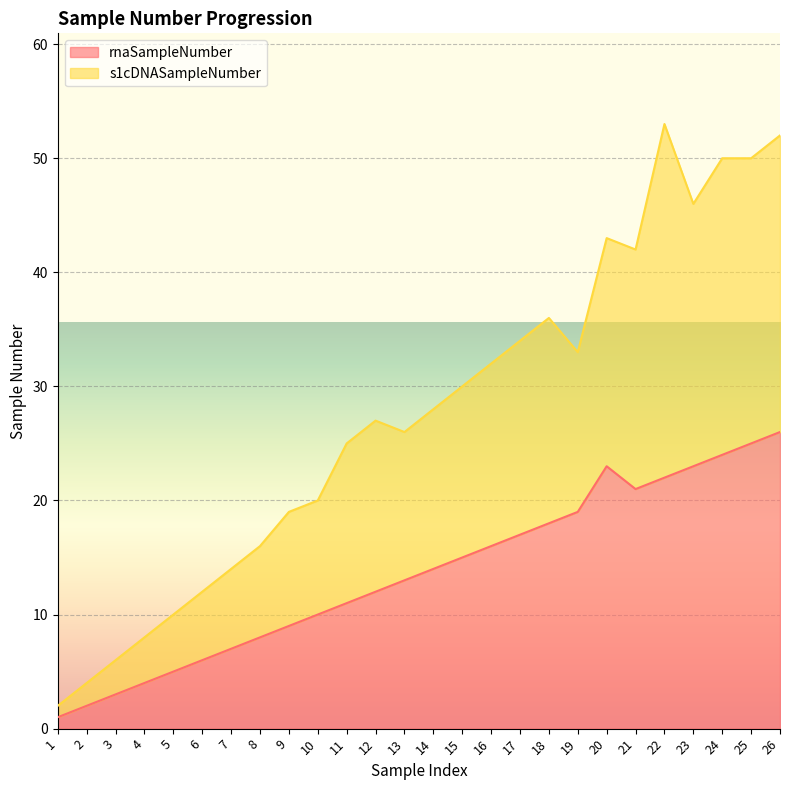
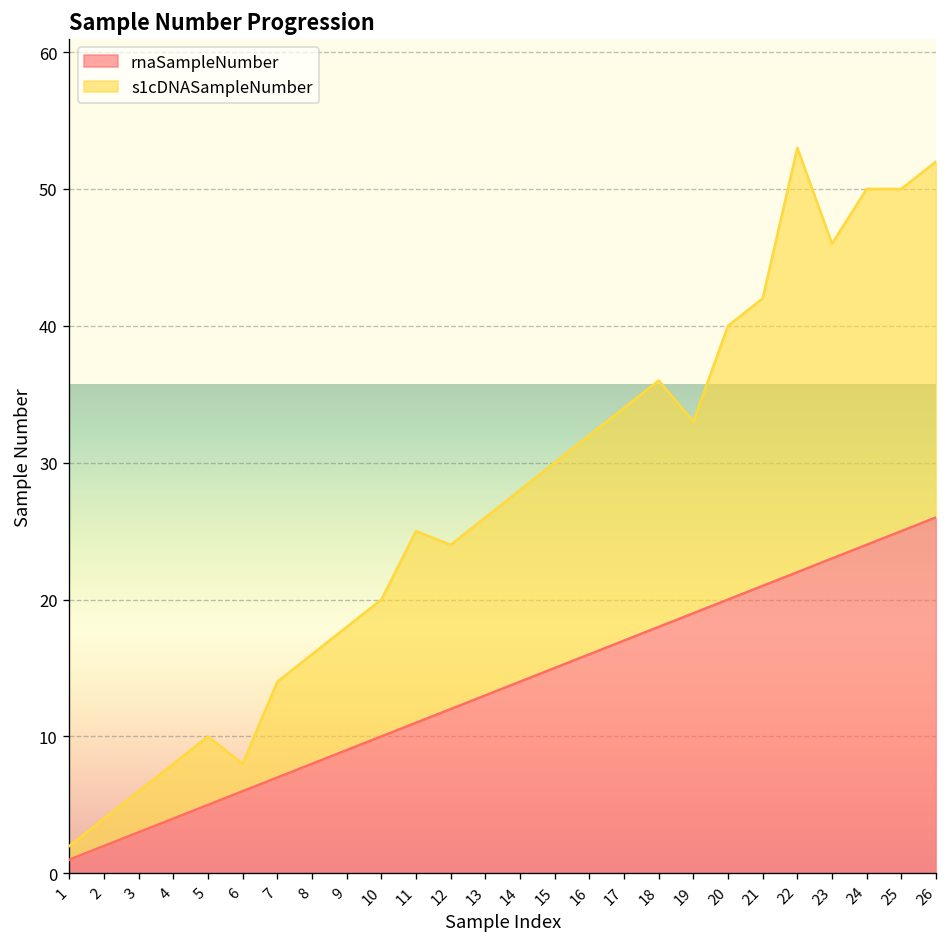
  {
    "rnaSampleNumber": {
      "1": 1,
      "2": 2,
      "3": 3,
      "4": 4,
      "5": 5,
      "6": 6,
      "7": 7,
      "8": 8,
      "9": 9,
      "10": 10,
      "11": 11,
      "12": 12,
      "13": 13,
      "14": 14,
      "15": 15,
      "16": 16,
      "17": 17,
      "18": 18,
      "19": 19,
-     "20": 23,
+     "20": 20,
      "21": 21,
      "22": 22,
      "23": 23,
      "24": 24,
      "25": 25,
      "26": 26
    },
    "s1cDNASampleNumber": {
      "1": 1,
      "2": 2,
      "3": 3,
      "4": 4,
      "5": 5,
-     "6": 6,
+     "6": 2,
      "7": 7,
      "8": 8,
-     "9": 10,
+     "9": 9,
      "10": 10,
      "11": 14,
-     "12": 15,
+     "12": 12,
      "13": 13,
      "14": 14,
      "15": 15,
      "16": 16,
      "17": 17,
      "18": 18,
      "19": 14,
      "20": 20,
      "21": 21,
      "22": 31,
      "23": 23,
      "24": 26,
      "25": 25,
      "26": 26
    }
  }
